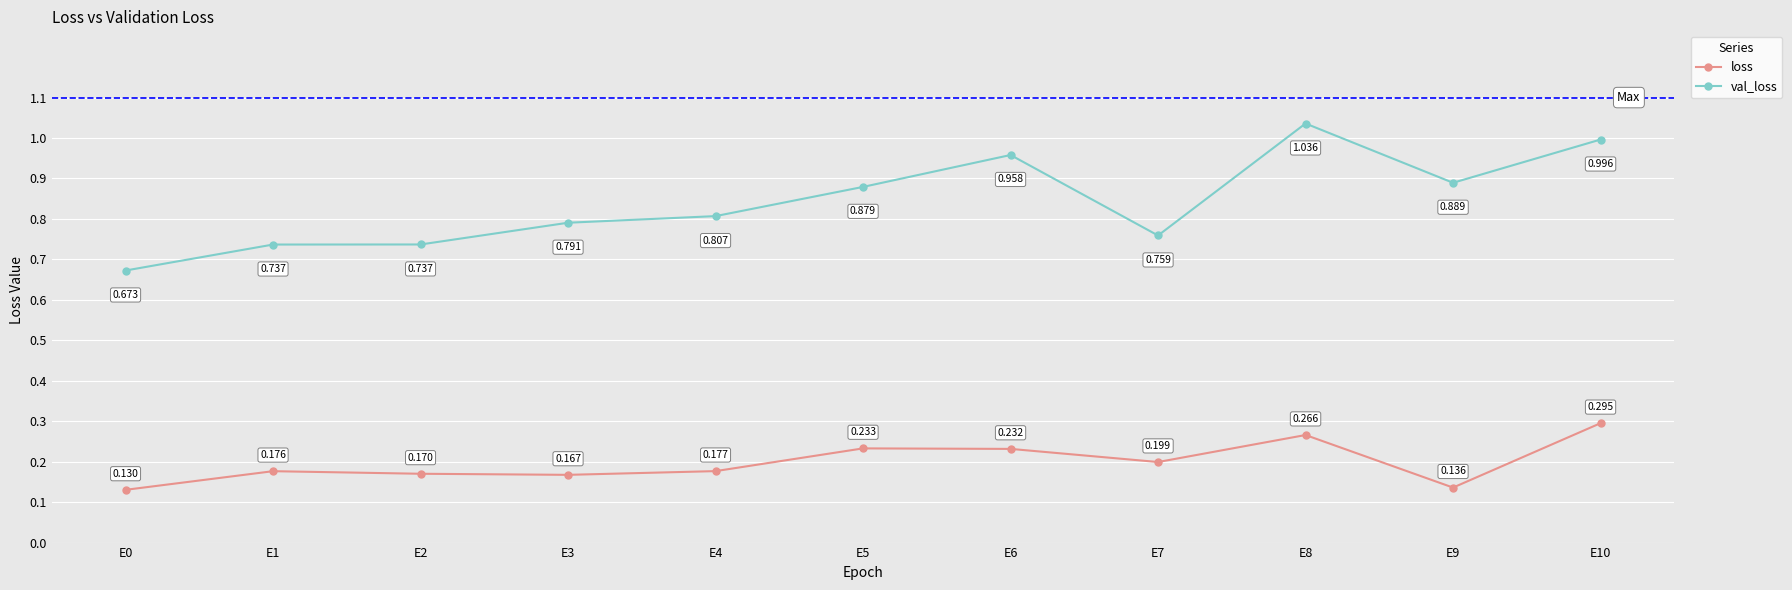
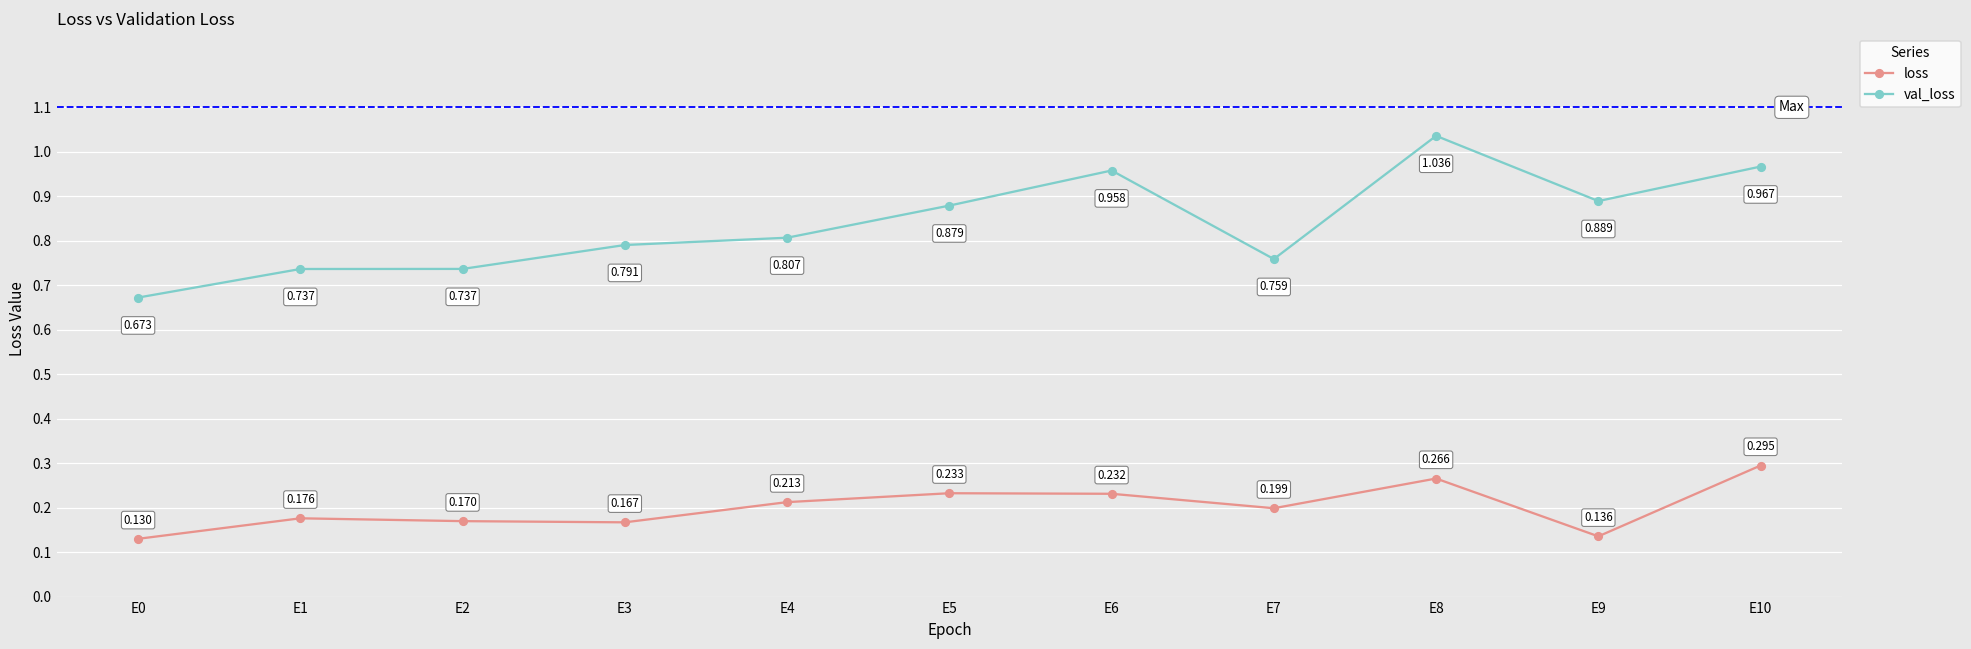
  {
    "loss": {
-     "E4": 0.177
+     "E4": 0.213
    },
    "val_loss": {
-     "E10": 0.996
+     "E10": 0.967
    }
  }
